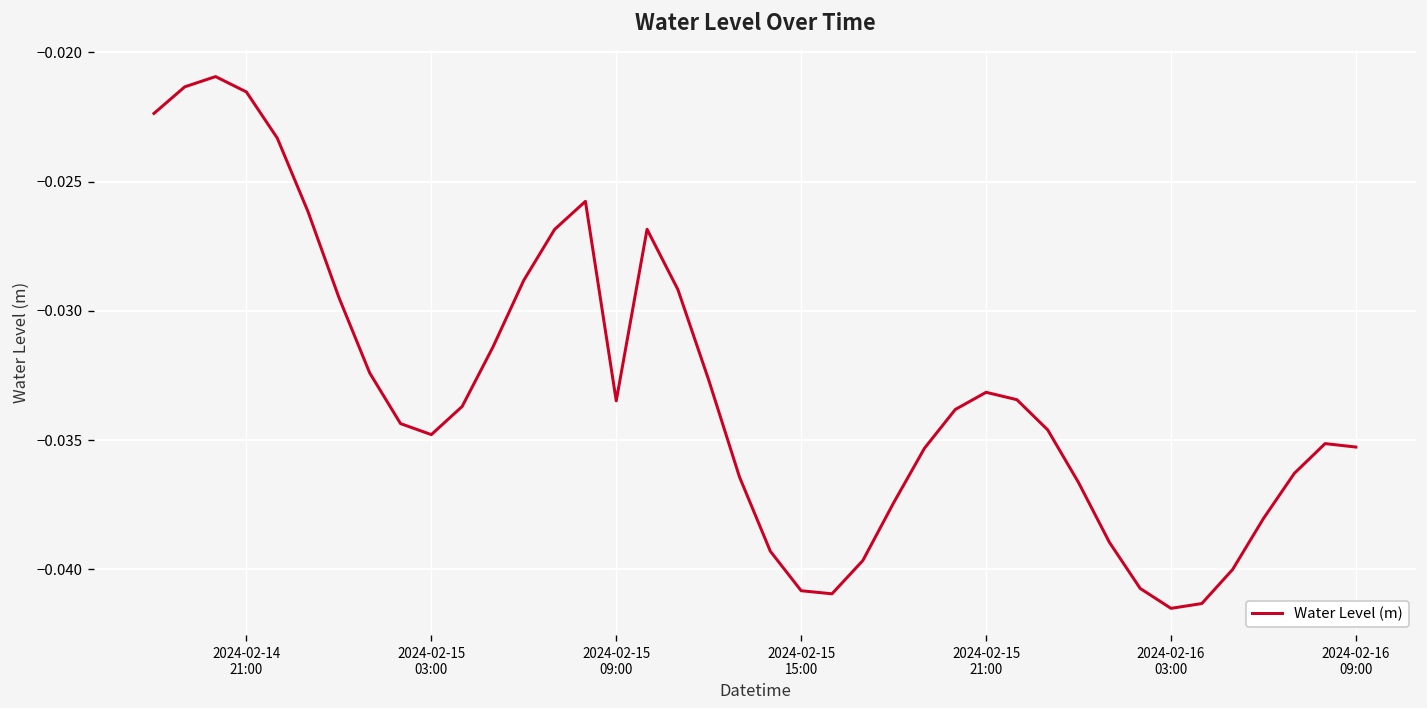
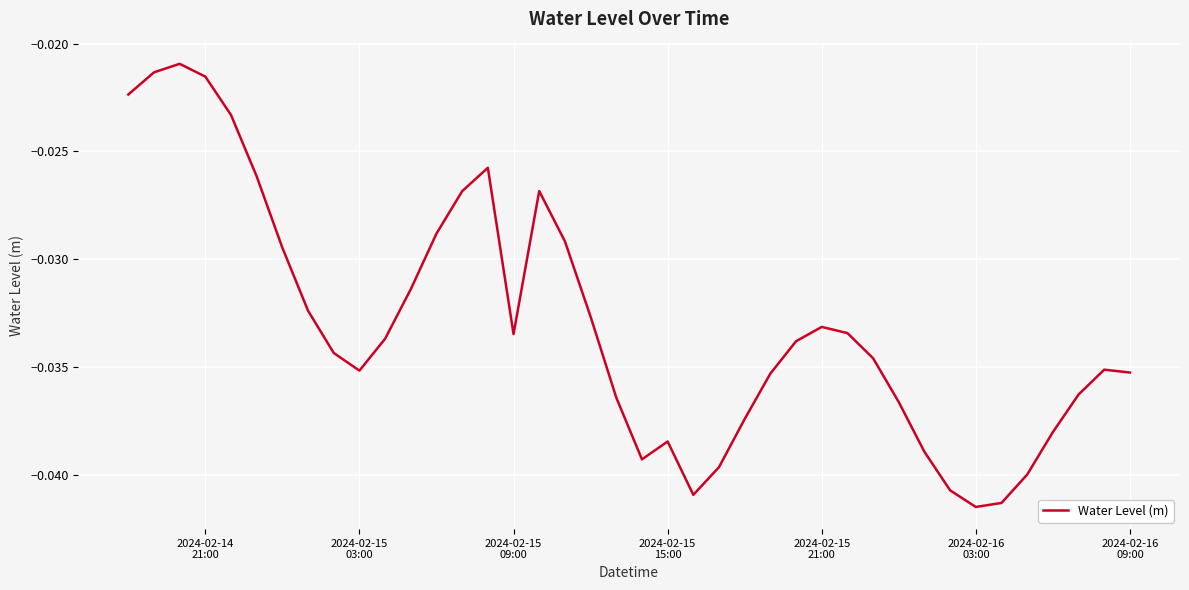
  {
    "2024-02-14 21:00": -0.0215,
-   "2024-02-15 03:00": -0.0348,
+   "2024-02-15 03:00": -0.0352,
    "2024-02-15 09:00": -0.0335,
-   "2024-02-15 15:00": -0.0408,
+   "2024-02-15 15:00": -0.0385,
    "2024-02-15 21:00": -0.0331,
    "2024-02-16 03:00": -0.0415,
    "2024-02-16 09:00": -0.0353
  }
